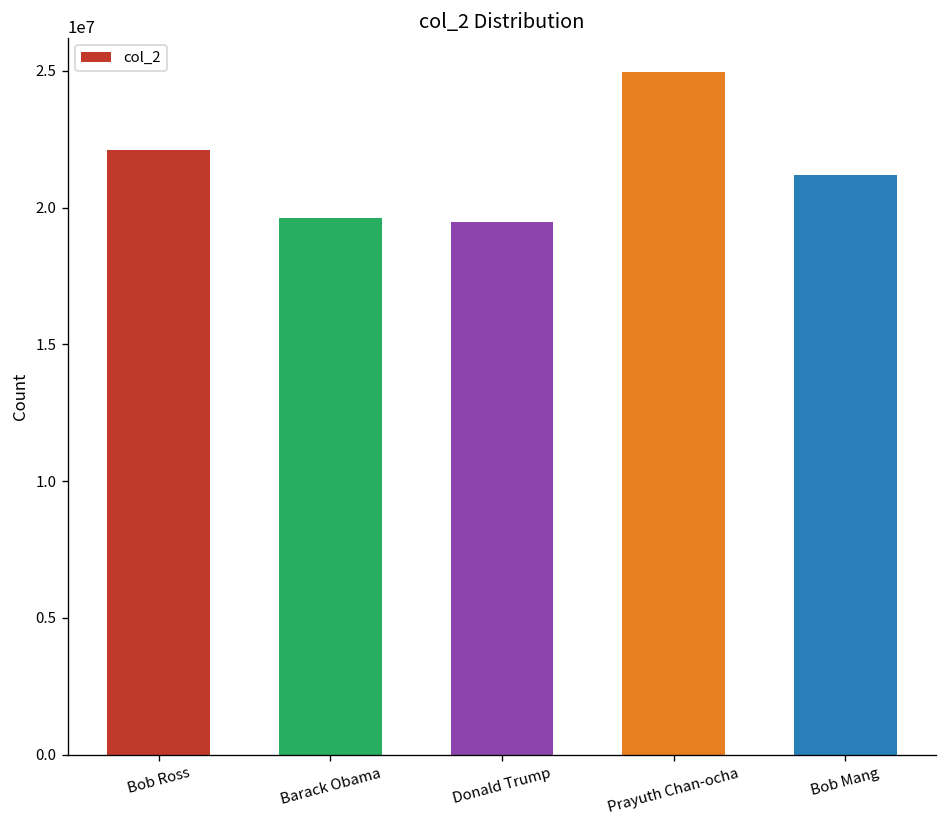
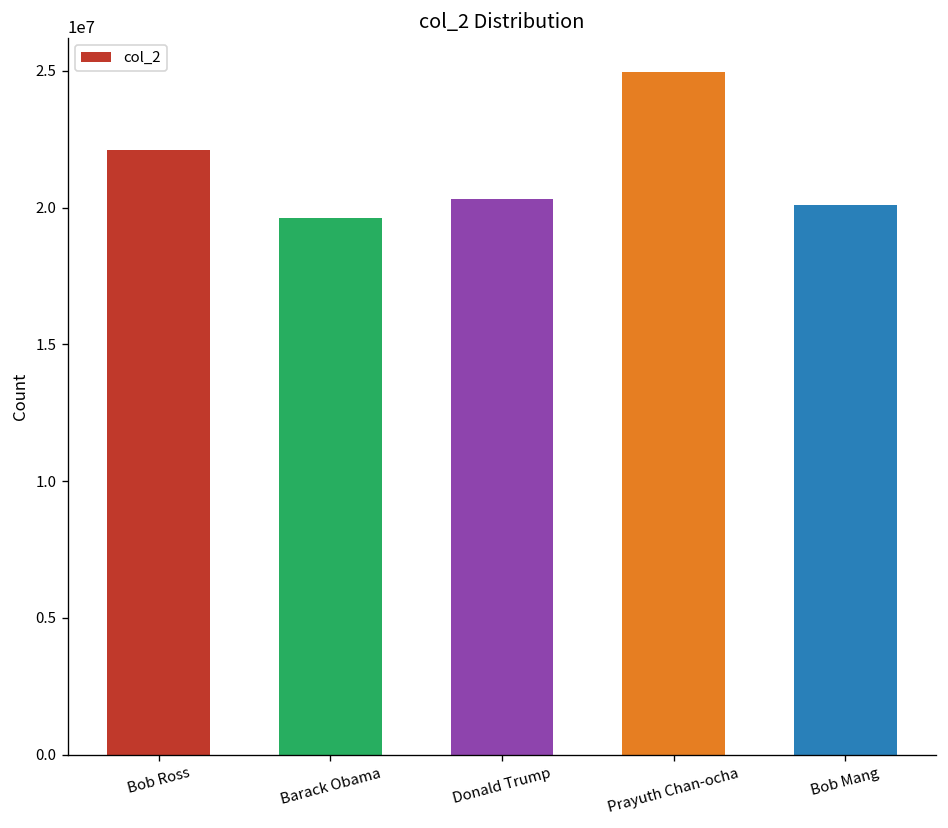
  {
    "Bob Ross": 22100000,
    "Barack Obama": 19600000,
-   "Donald Trump": 19500000,
+   "Donald Trump": 20300000,
    "Prayuth Chan-ocha": 25000000,
-   "Bob Mang": 21200000
+   "Bob Mang": 20100000
  }
